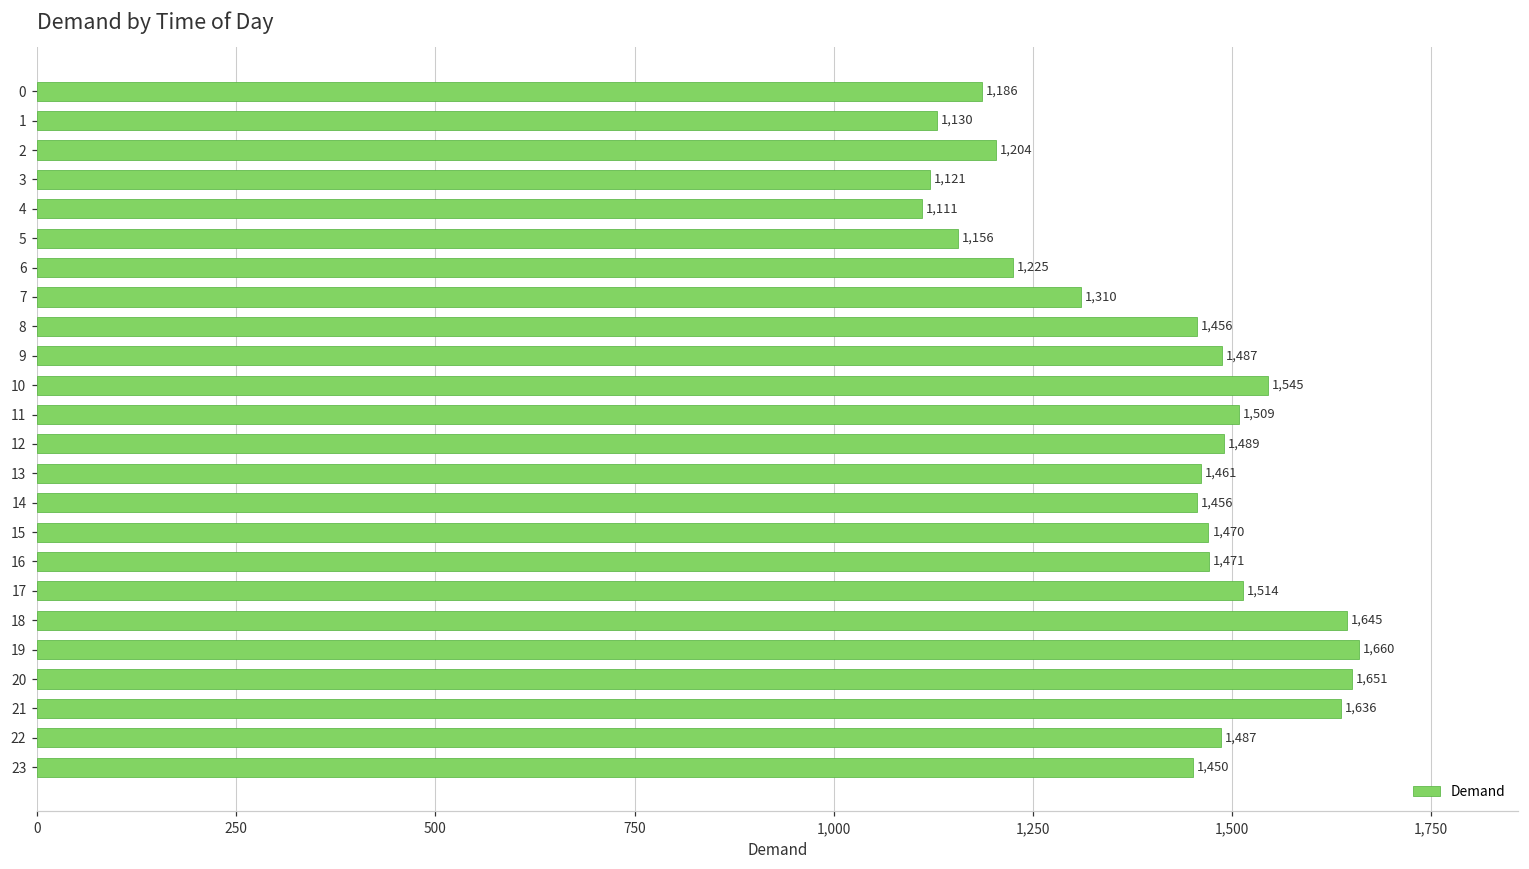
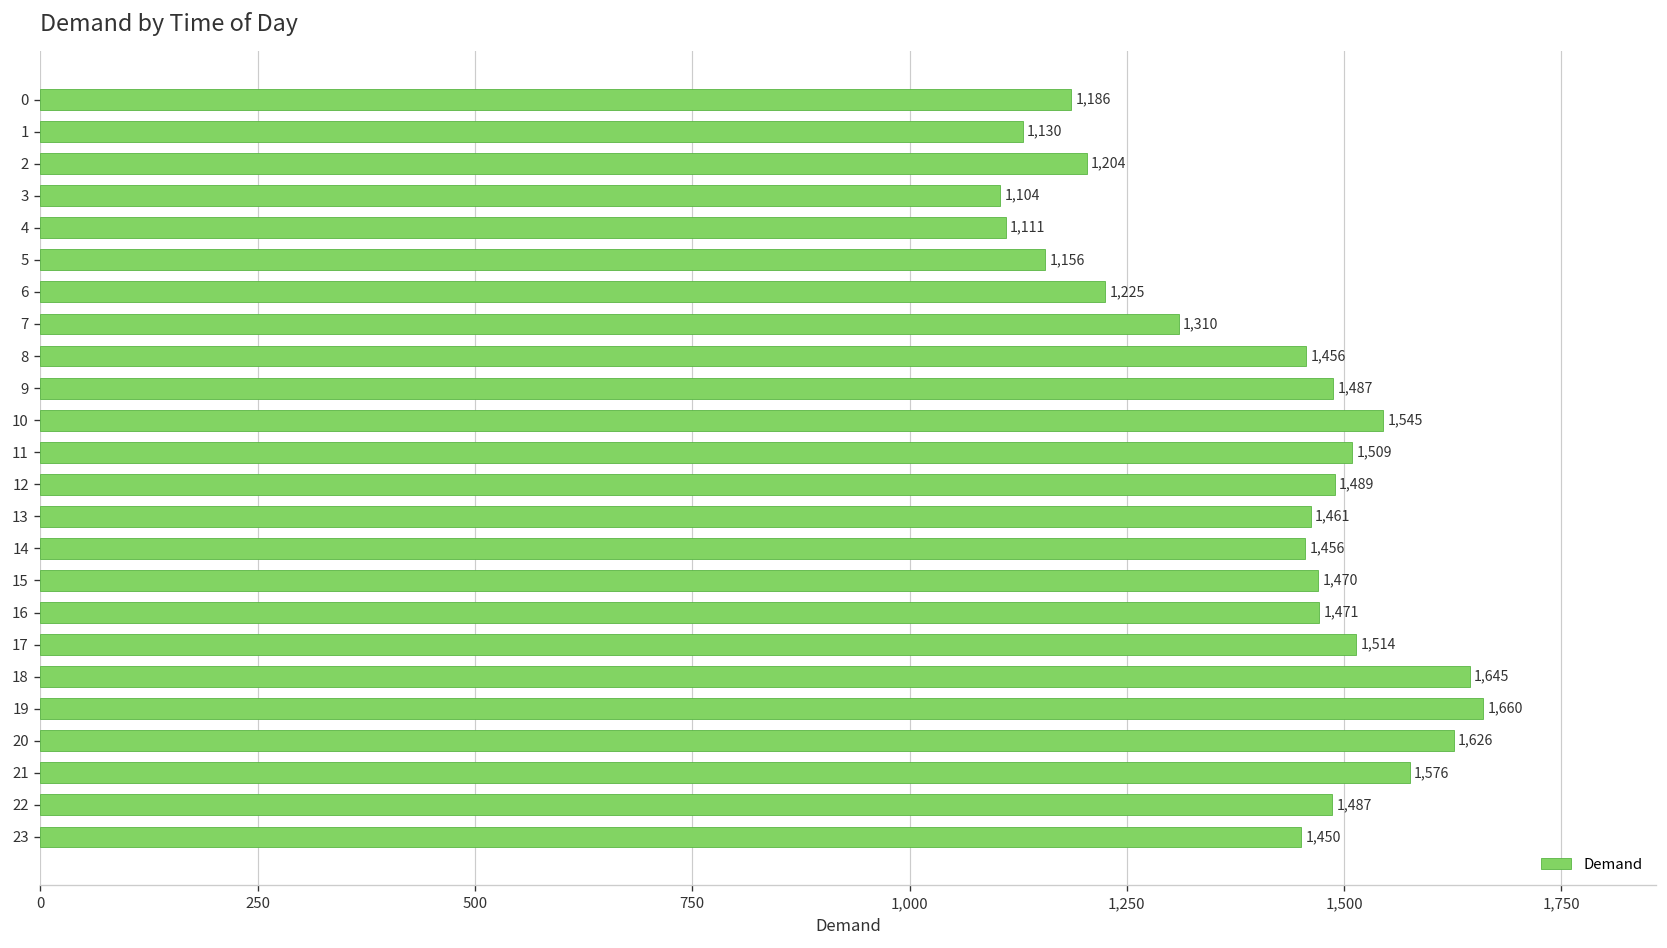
  {
    "0": "1,186",
    "1": "1,130",
    "2": "1,204",
-   "3": "1,121",
+   "3": "1,104",
    "4": "1,111",
    "5": "1,156",
    "6": "1,225",
    "7": "1,310",
    "8": "1,456",
    "9": "1,487",
    "10": "1,545",
    "11": "1,509",
    "12": "1,489",
    "13": "1,461",
    "14": "1,456",
    "15": "1,470",
    "16": "1,471",
    "17": "1,514",
    "18": "1,645",
    "19": "1,660",
-   "20": "1,651",
-   "21": "1,636",
+   "20": "1,626",
+   "21": "1,576",
    "22": "1,487",
    "23": "1,450"
  }
